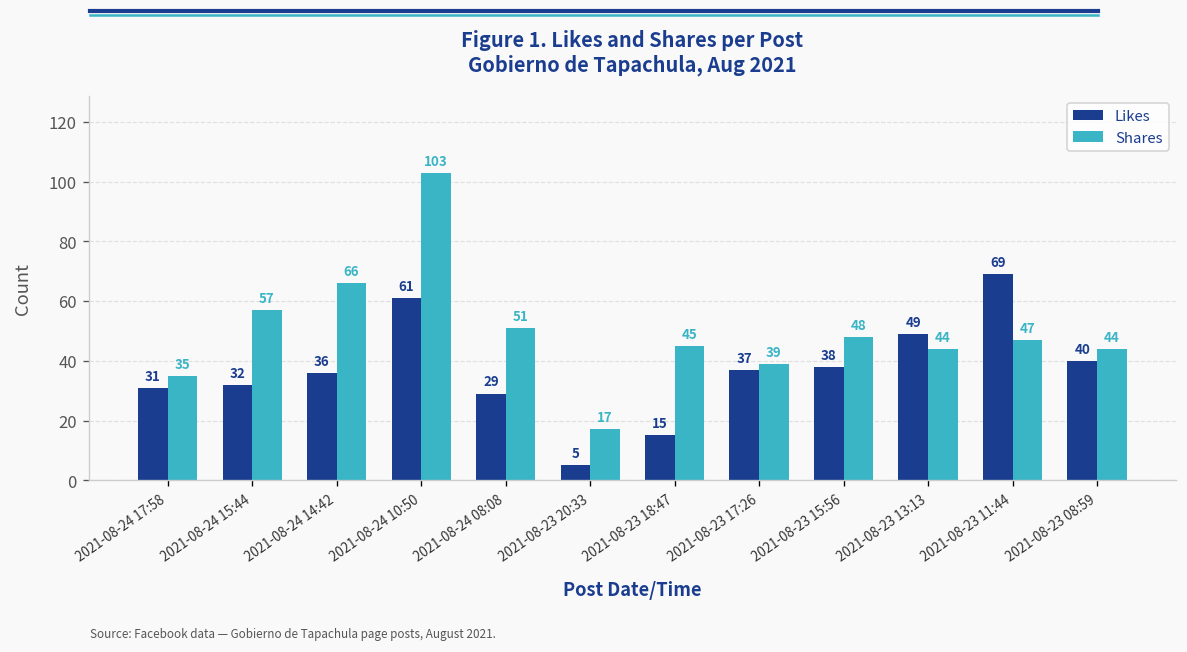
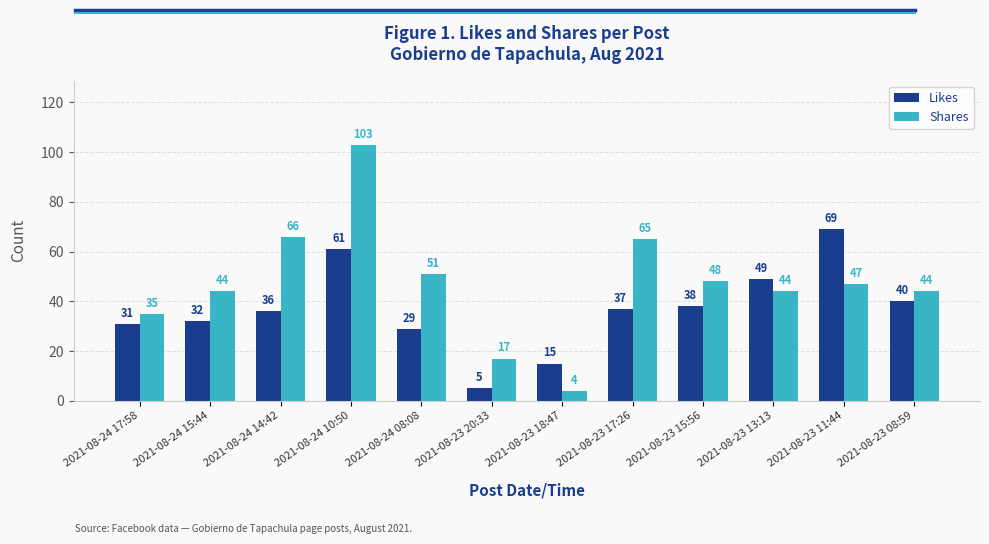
  {
    "Likes": {
      "2021-08-24 17:58": 31,
      "2021-08-24 15:44": 32,
      "2021-08-24 14:42": 36,
      "2021-08-24 10:50": 61,
      "2021-08-24 08:08": 29,
      "2021-08-23 20:33": 5,
      "2021-08-23 18:47": 15,
      "2021-08-23 17:26": 37,
      "2021-08-23 15:56": 38,
      "2021-08-23 13:13": 49,
      "2021-08-23 11:44": 69,
      "2021-08-23 08:59": 40
    },
    "Shares": {
      "2021-08-24 17:58": 35,
-     "2021-08-24 15:44": 57,
+     "2021-08-24 15:44": 44,
      "2021-08-24 14:42": 66,
      "2021-08-24 10:50": 103,
      "2021-08-24 08:08": 51,
      "2021-08-23 20:33": 17,
-     "2021-08-23 18:47": 45,
-     "2021-08-23 17:26": 39,
+     "2021-08-23 18:47": 4,
+     "2021-08-23 17:26": 65,
      "2021-08-23 15:56": 48,
      "2021-08-23 13:13": 44,
      "2021-08-23 11:44": 47,
      "2021-08-23 08:59": 44
    }
  }
